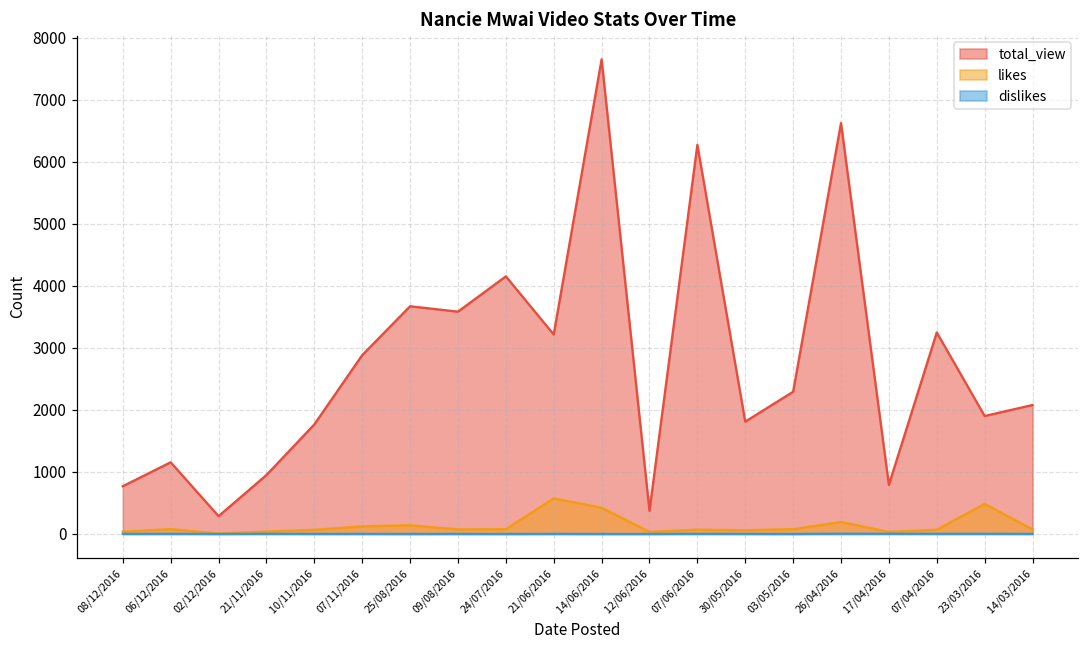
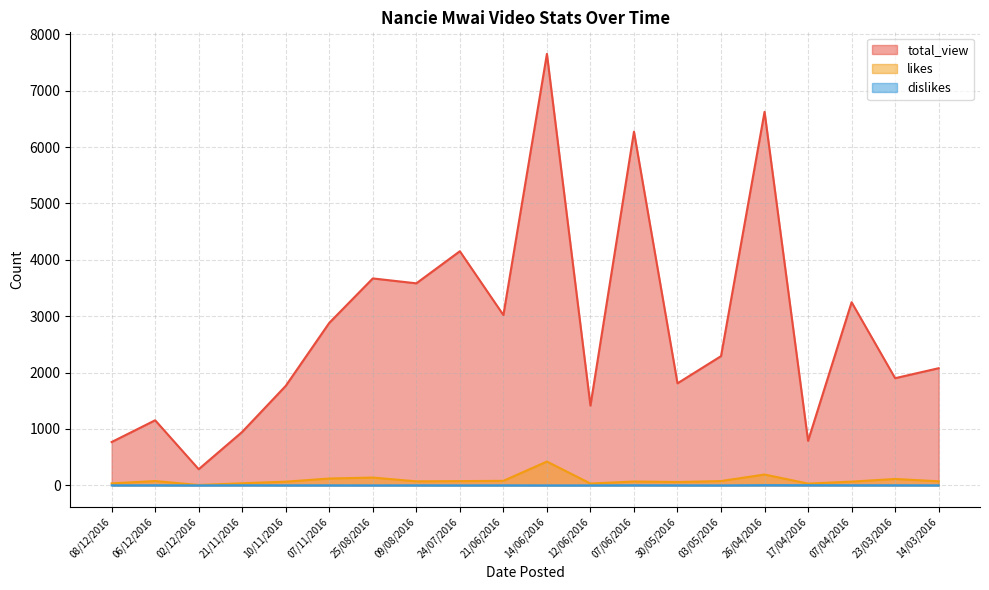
  {
    "total_view": {
      "08/12/2016": 800,
      "06/12/2016": 1200,
      "02/12/2016": 300,
      "21/11/2016": 900,
      "10/11/2016": 1800,
      "07/11/2016": 2900,
      "25/08/2016": 3700,
      "09/08/2016": 3600,
      "24/07/2016": 4200,
-     "21/06/2016": 3200,
+     "21/06/2016": 3000,
      "14/06/2016": 7700,
-     "12/06/2016": 400,
+     "12/06/2016": 1400,
      "07/06/2016": 6300,
      "30/05/2016": 1800,
      "03/05/2016": 2300,
      "26/04/2016": 6600,
      "17/04/2016": 800,
      "07/04/2016": 3200,
      "23/03/2016": 1900,
      "14/03/2016": 2100
    },
    "likes": {
      "06/12/2016": 100,
      "10/11/2016": 100,
      "07/11/2016": 100,
      "25/08/2016": 100,
      "09/08/2016": 100,
      "24/07/2016": 100,
-     "21/06/2016": 600,
+     "21/06/2016": 100,
      "14/06/2016": 400,
      "07/06/2016": 100,
      "30/05/2016": 100,
      "03/05/2016": 100,
      "26/04/2016": 200,
      "07/04/2016": 100,
-     "23/03/2016": 500,
+     "23/03/2016": 100,
      "14/03/2016": 100
    },
    "dislikes": {
      "06/12/2016": 0,
      "10/11/2016": 0,
      "07/11/2016": 0,
      "25/08/2016": 0,
      "09/08/2016": 0,
      "24/07/2016": 0,
      "21/06/2016": 0,
      "14/06/2016": 0,
      "07/06/2016": 0,
      "30/05/2016": 0,
      "03/05/2016": 0,
      "26/04/2016": 0,
      "07/04/2016": 0,
      "23/03/2016": 0,
      "14/03/2016": 0
    }
  }
